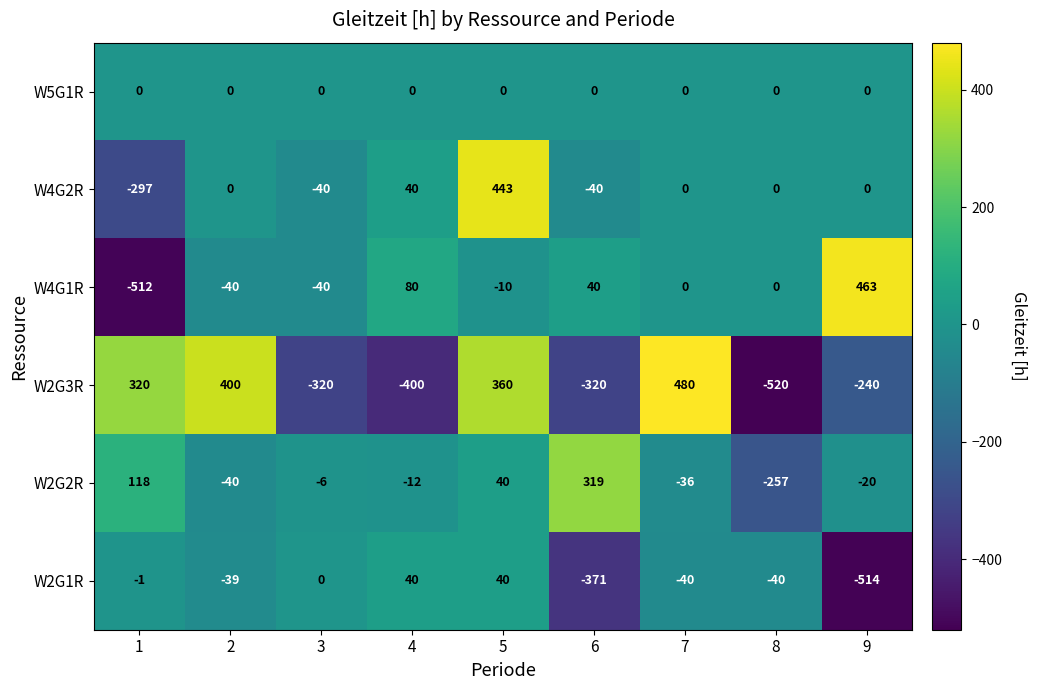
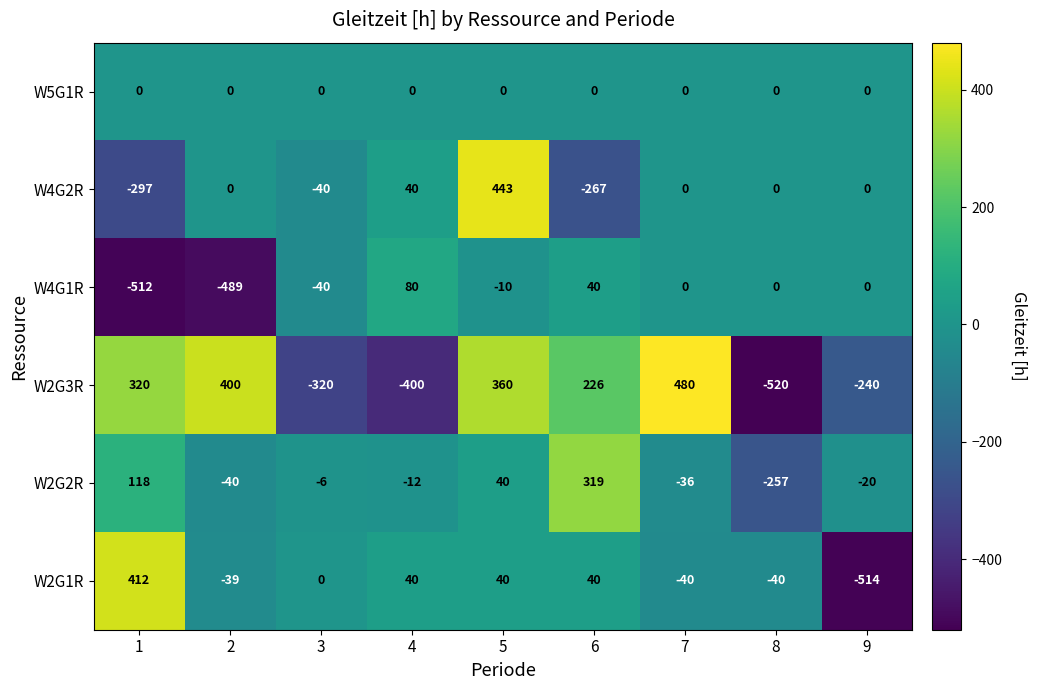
  {
    "W5G1R": {
      "1": 0,
      "2": 0,
      "3": 0,
      "4": 0,
      "5": 0,
      "6": 0,
      "7": 0,
      "8": 0,
      "9": 0
    },
    "W4G2R": {
      "1": -297,
      "2": 0,
      "3": -40,
      "4": 40,
      "5": 443,
-     "6": -40,
+     "6": -267,
      "7": 0,
      "8": 0,
      "9": 0
    },
    "W4G1R": {
      "1": -512,
-     "2": -40,
+     "2": -489,
      "3": -40,
      "4": 80,
      "5": -10,
      "6": 40,
      "7": 0,
      "8": 0,
-     "9": 463
+     "9": 0
    },
    "W2G3R": {
      "1": 320,
      "2": 400,
      "3": -320,
      "4": -400,
      "5": 360,
-     "6": -320,
+     "6": 226,
      "7": 480,
      "8": -520,
      "9": -240
    },
    "W2G2R": {
      "1": 118,
      "2": -40,
      "3": -6,
      "4": -12,
      "5": 40,
      "6": 319,
      "7": -36,
      "8": -257,
      "9": -20
    },
    "W2G1R": {
-     "1": -1,
+     "1": 412,
      "2": -39,
      "3": 0,
      "4": 40,
      "5": 40,
-     "6": -371,
+     "6": 40,
      "7": -40,
      "8": -40,
      "9": -514
    }
  }
